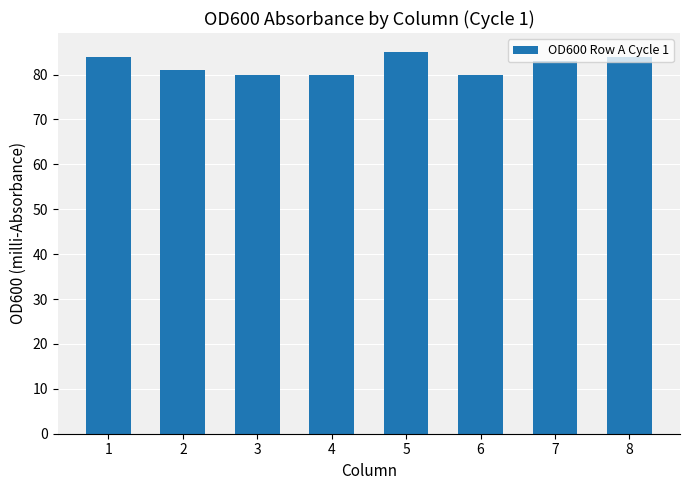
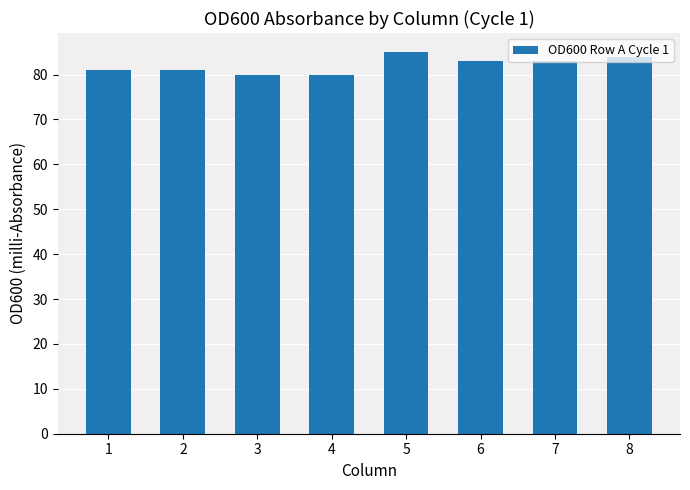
  {
-   "1": 84,
+   "1": 81,
    "2": 81,
    "3": 80,
    "4": 80,
    "5": 85,
-   "6": 80
+   "6": 83
  }
